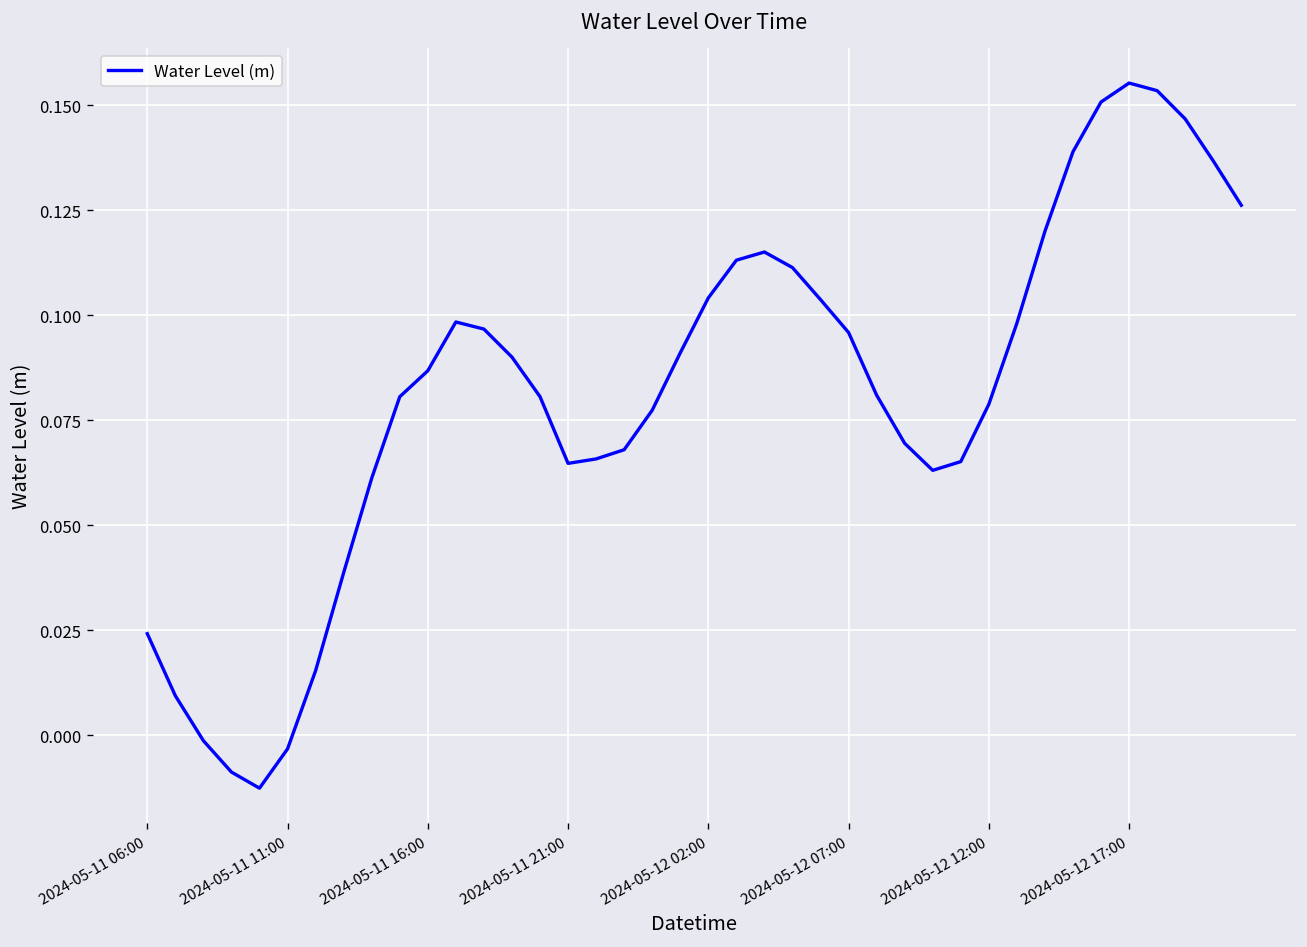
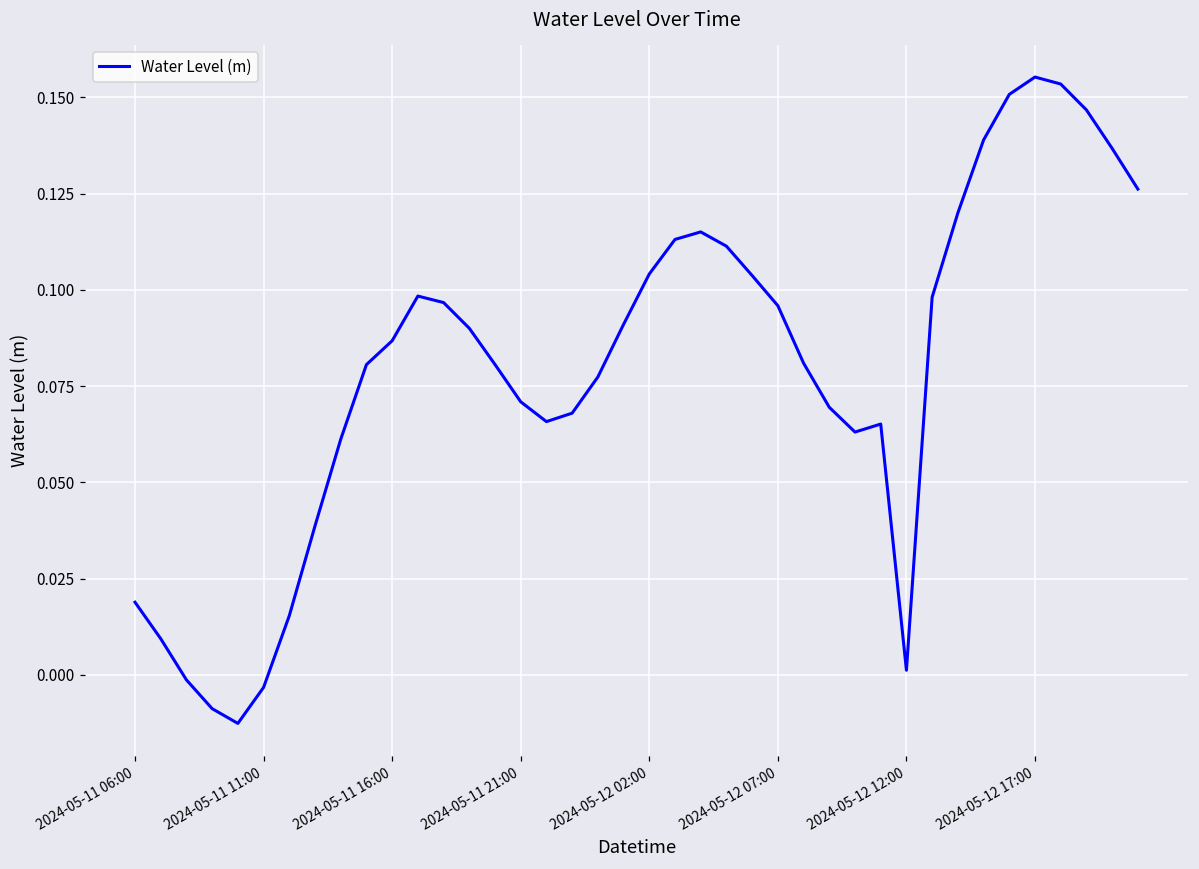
  {
-   "2024-05-11 06:00": 0.024,
+   "2024-05-11 06:00": 0.019,
    "2024-05-11 11:00": -0.003,
    "2024-05-11 16:00": 0.087,
-   "2024-05-11 21:00": 0.065,
+   "2024-05-11 21:00": 0.071,
    "2024-05-12 02:00": 0.104,
    "2024-05-12 07:00": 0.096,
-   "2024-05-12 12:00": 0.079,
+   "2024-05-12 12:00": 0.001,
    "2024-05-12 17:00": 0.155
  }
